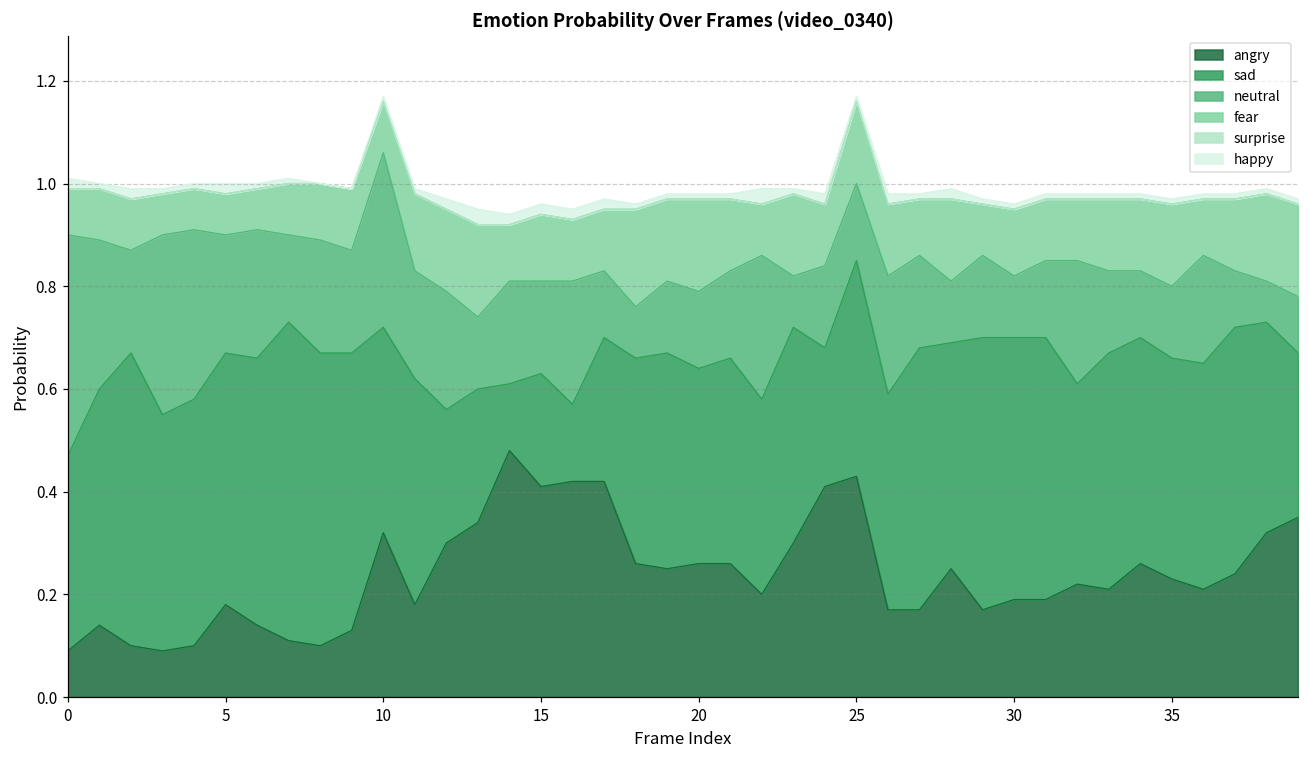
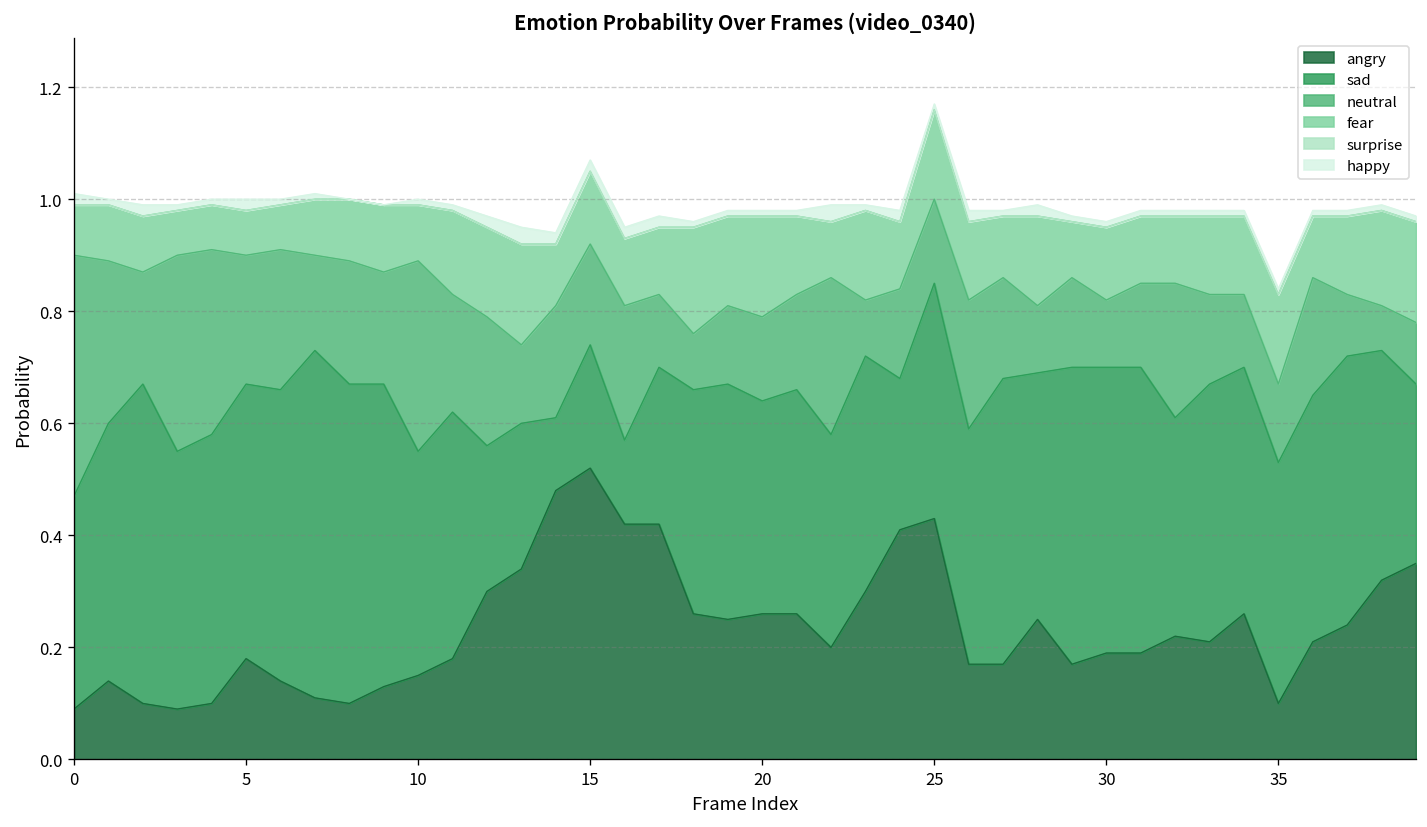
  {
    "angry": {
      "0": 0.09,
      "5": 0.18,
-     "10": 0.32,
-     "15": 0.41,
+     "10": 0.15,
+     "15": 0.52,
      "20": 0.26,
      "25": 0.43,
      "30": 0.19,
-     "35": 0.23
+     "35": 0.10
    }
  }
